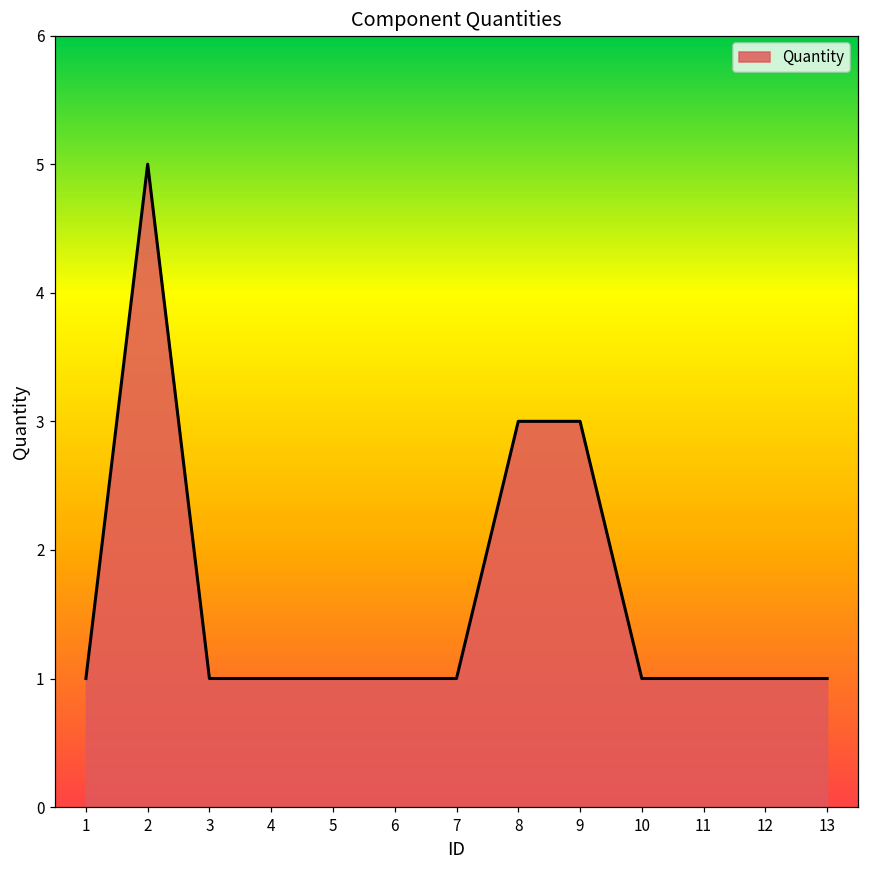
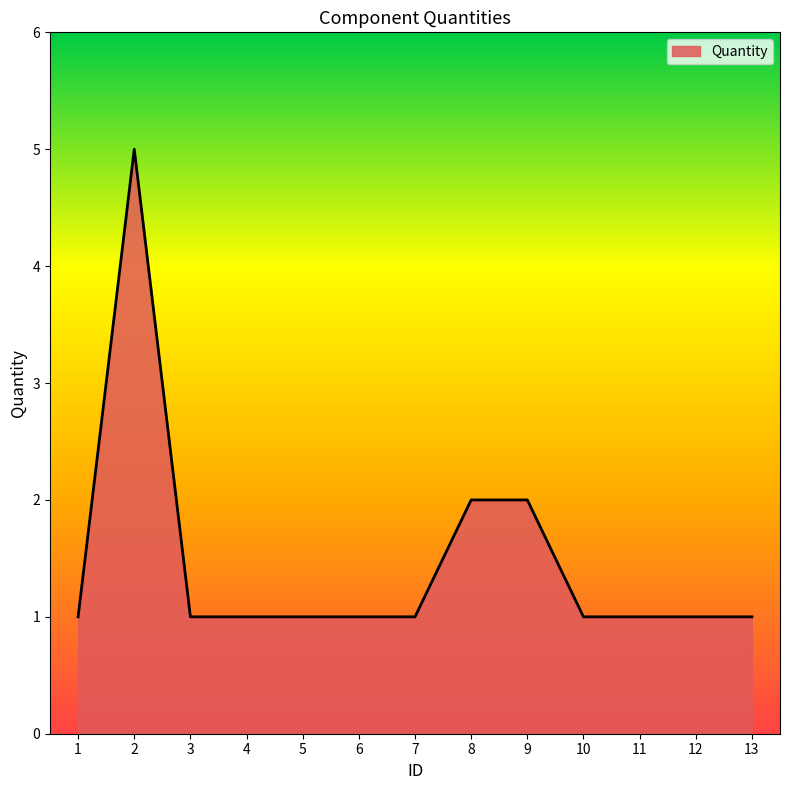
  {
    "1": 1,
    "2": 5,
    "3": 1,
    "4": 1,
    "5": 1,
    "6": 1,
    "7": 1,
-   "8": 3,
-   "9": 3,
+   "8": 2,
+   "9": 2,
    "10": 1,
    "11": 1,
    "12": 1,
    "13": 1
  }
